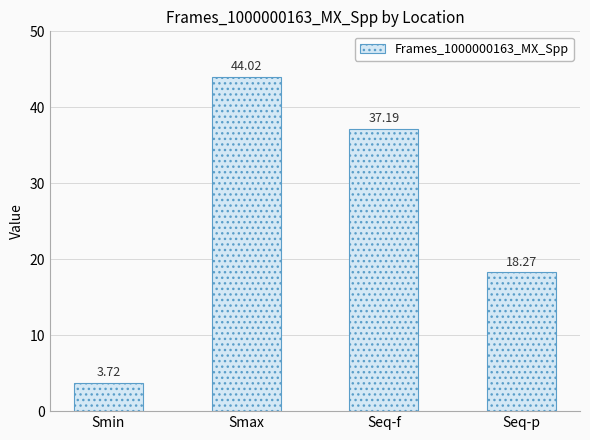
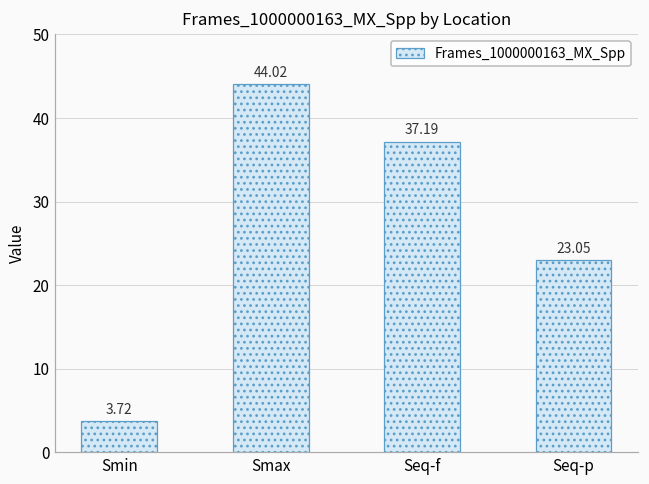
  {
    "Smin": 3.72,
    "Smax": 44.02,
    "Seq-f": 37.19,
-   "Seq-p": 18.27
+   "Seq-p": 23.05
  }
